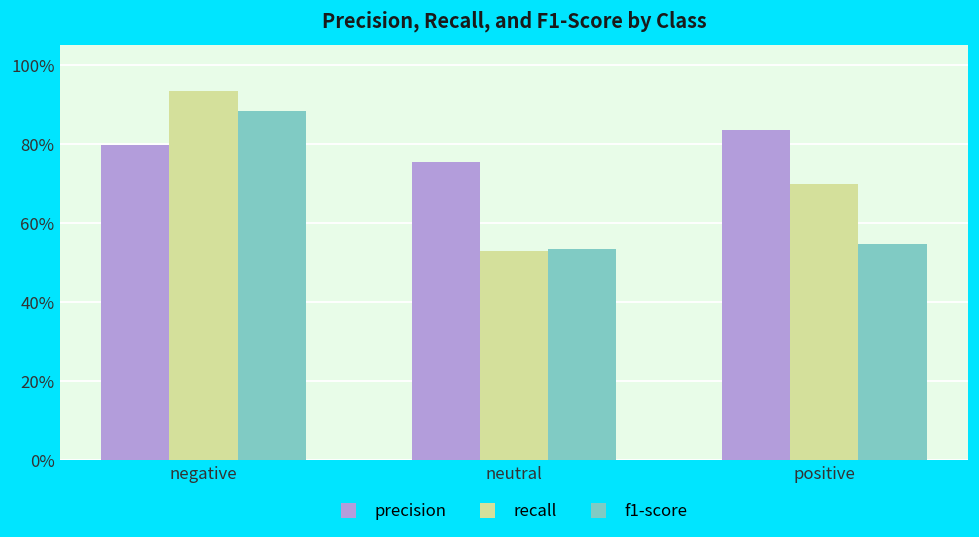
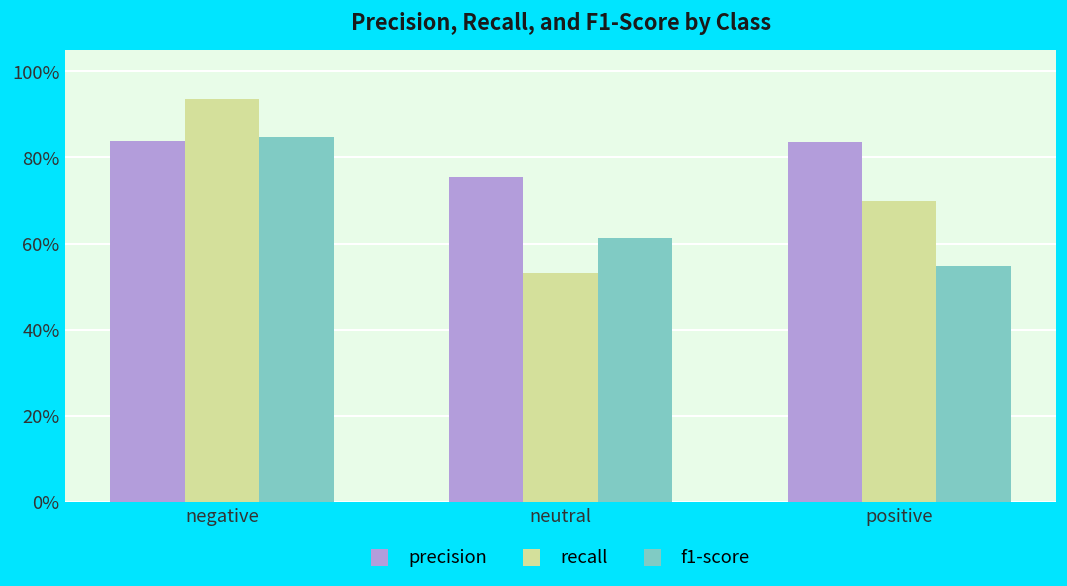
  {
    "precision": {
-     "negative": "80%",
+     "negative": "84%",
      "neutral": "75%",
      "positive": "84%"
    },
    "recall": {
      "negative": "93%",
      "neutral": "53%",
      "positive": "70%"
    },
    "f1-score": {
-     "negative": "88%",
-     "neutral": "54%",
+     "negative": "85%",
+     "neutral": "61%",
      "positive": "55%"
    }
  }
